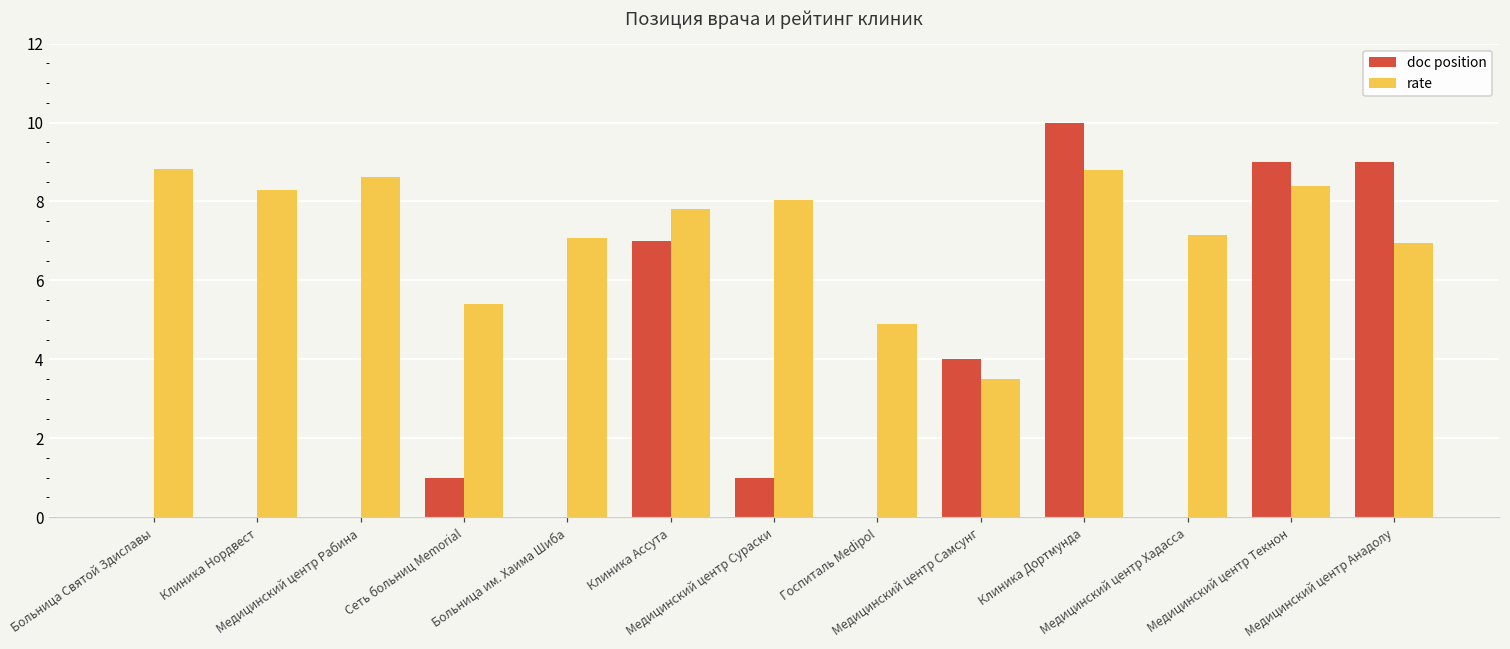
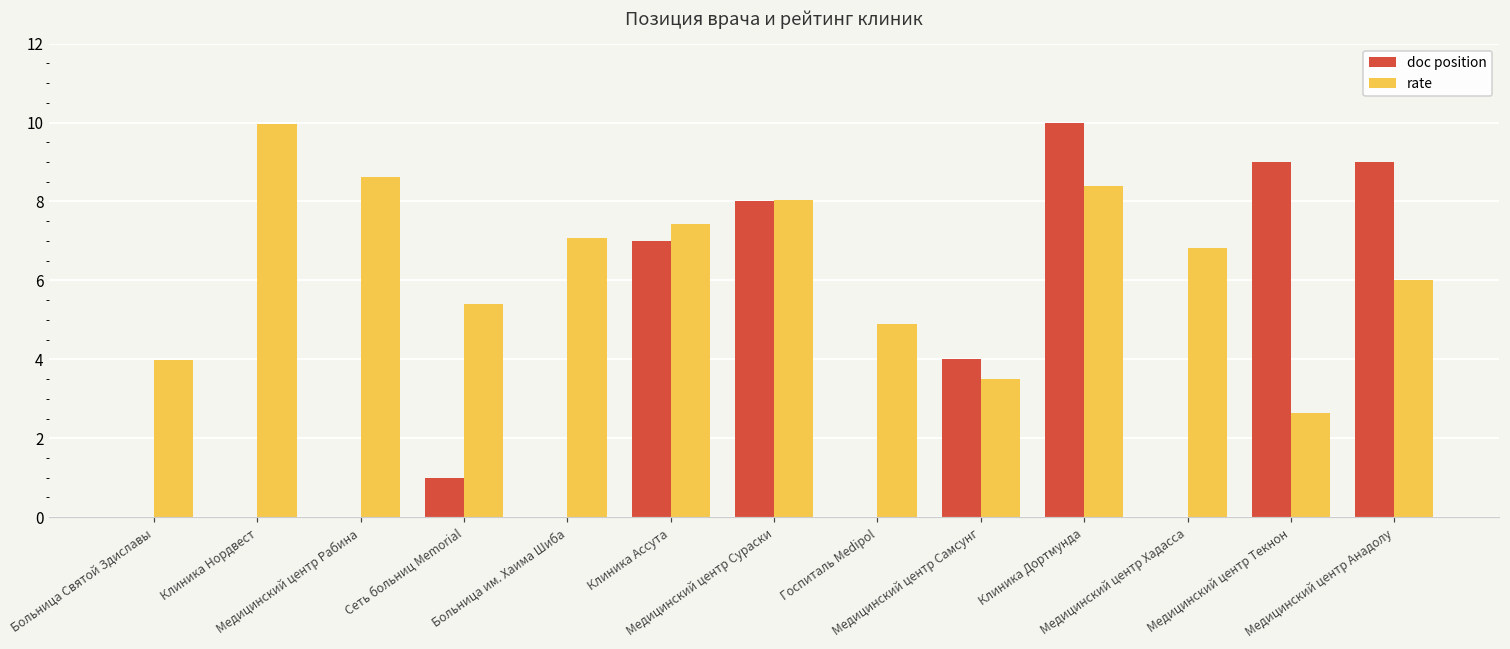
  {
    "doc position": {
      "Больница Святой Здиславы": 0,
      "Клиника Нордвест": 0,
      "Медицинский центр Рабина": 0,
      "Сеть больниц Memorial": 1,
      "Больница им. Хаима Шиба": 0,
      "Клиника Ассута": 7,
-     "Медицинский центр Сураски": 1,
+     "Медицинский центр Сураски": 8,
      "Госпиталь Medipol": 0,
      "Медицинский центр Самсунг": 4,
      "Клиника Дортмунда": 10,
      "Медицинский центр Хадасса": 0,
      "Медицинский центр Текнон": 9,
      "Медицинский центр Анадолу": 9
    },
    "rate": {
-     "Больница Святой Здиславы": 8.8,
-     "Клиника Нордвест": 8.3,
+     "Больница Святой Здиславы": 4.0,
+     "Клиника Нордвест": 10.0,
      "Медицинский центр Рабина": 8.6,
      "Сеть больниц Memorial": 5.4,
      "Больница им. Хаима Шиба": 7.1,
-     "Клиника Ассута": 7.8,
+     "Клиника Ассута": 7.4,
      "Медицинский центр Сураски": 8.0,
      "Госпиталь Medipol": 4.9,
      "Медицинский центр Самсунг": 3.5,
-     "Клиника Дортмунда": 8.8,
-     "Медицинский центр Хадасса": 7.1,
-     "Медицинский центр Текнон": 8.4,
-     "Медицинский центр Анадолу": 6.9
+     "Клиника Дортмунда": 8.4,
+     "Медицинский центр Хадасса": 6.8,
+     "Медицинский центр Текнон": 2.7,
+     "Медицинский центр Анадолу": 6.0
    }
  }
